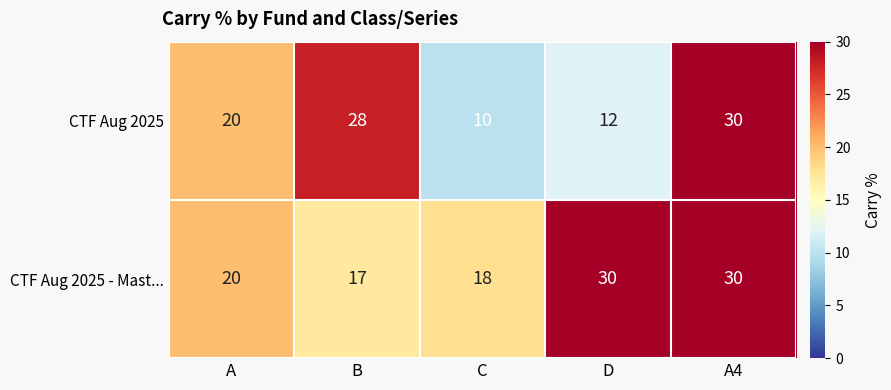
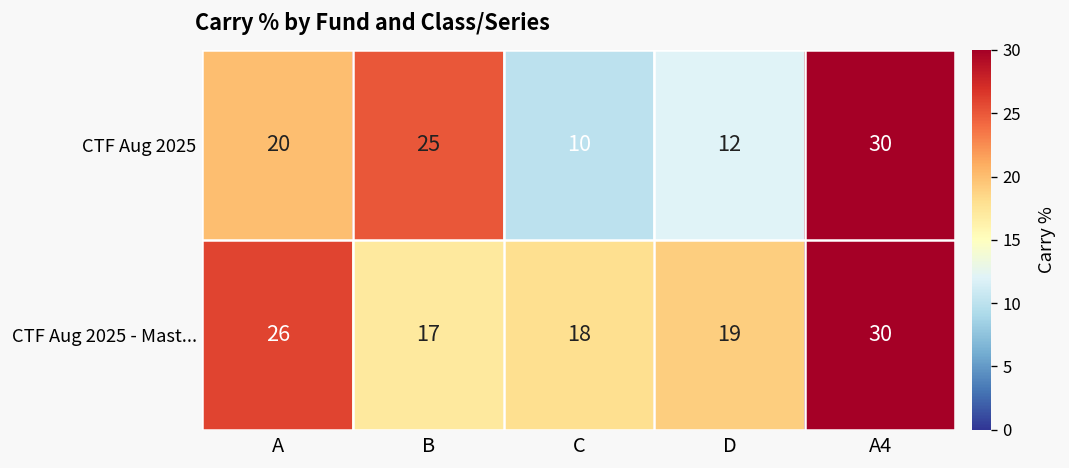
  {
    "CTF Aug 2025": {
      "A": 20,
-     "B": 28,
+     "B": 25,
      "C": 10,
      "D": 12,
      "A4": 30
    },
    "CTF Aug 2025 - Mast...": {
-     "A": 20,
+     "A": 26,
      "B": 17,
      "C": 18,
-     "D": 30,
+     "D": 19,
      "A4": 30
    }
  }
